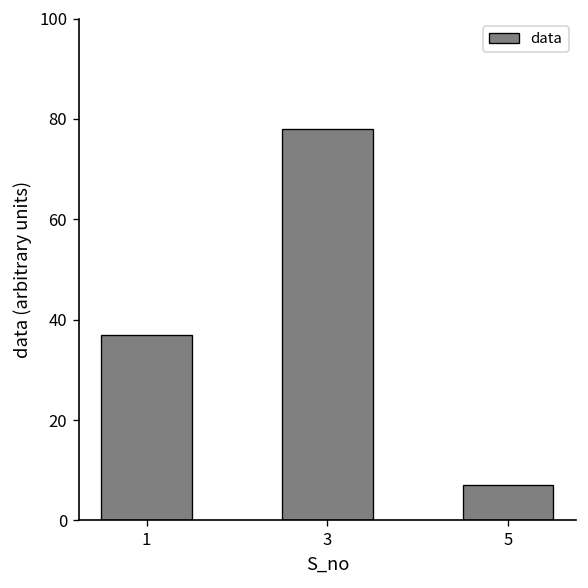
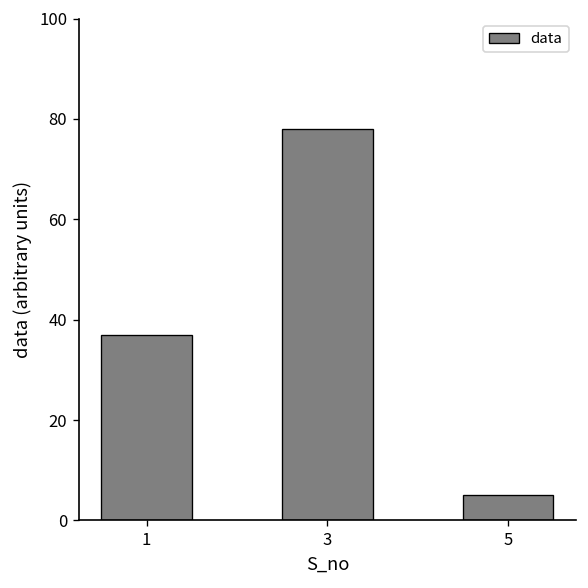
  {
    "1": 37,
    "3": 78,
-   "5": 7
+   "5": 5
  }
